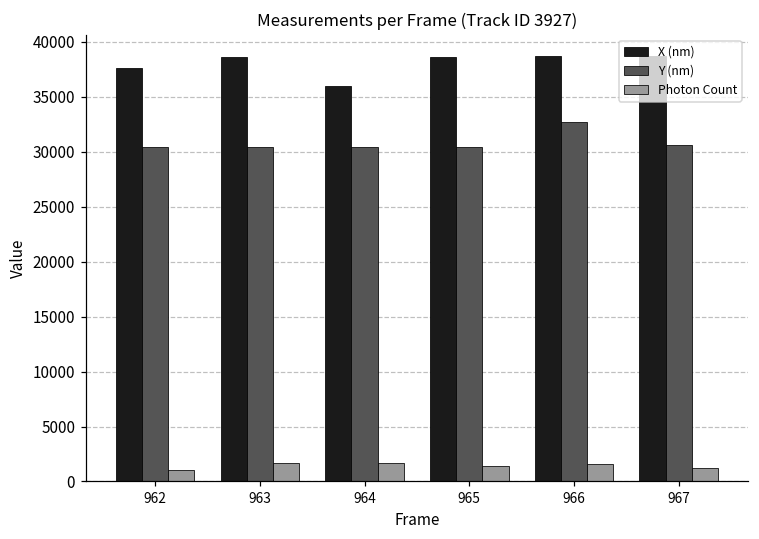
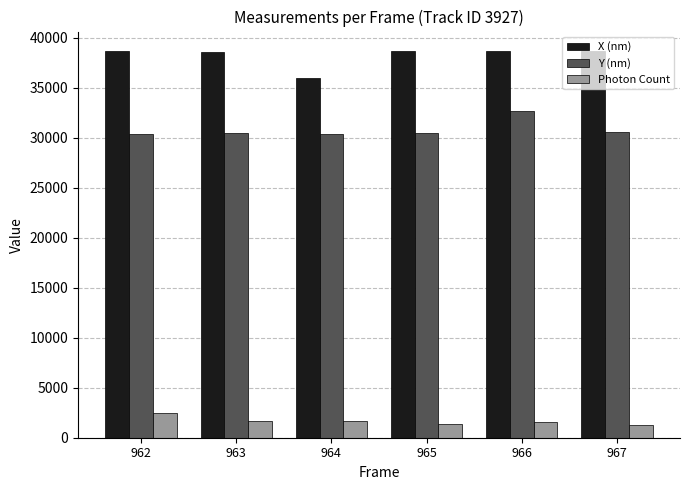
  {
    "X (nm)": {
-     "962": 38000,
+     "962": 39000,
      "963": 39000,
      "964": 36000,
      "965": 39000,
      "966": 39000
    },
    "Y (nm)": {
      "962": 30000,
      "963": 30000,
      "964": 30000,
      "965": 30000,
      "966": 33000,
      "967": 31000
    },
    "Photon Count": {
-     "962": 1000,
+     "962": 2000,
      "963": 2000,
      "964": 2000,
      "965": 1000,
      "966": 2000,
      "967": 1000
    }
  }
